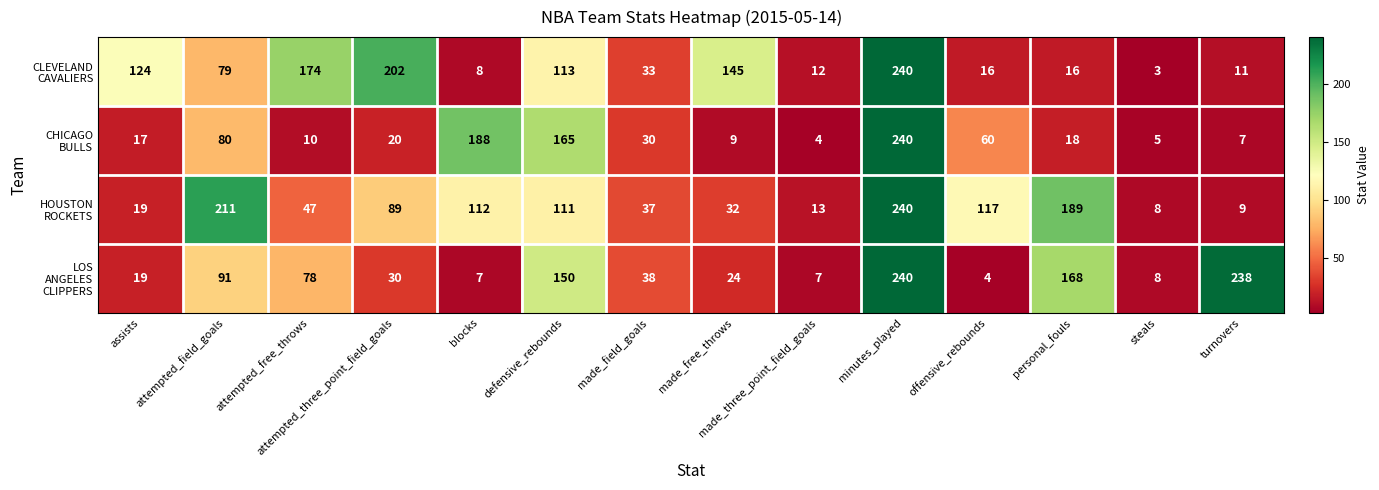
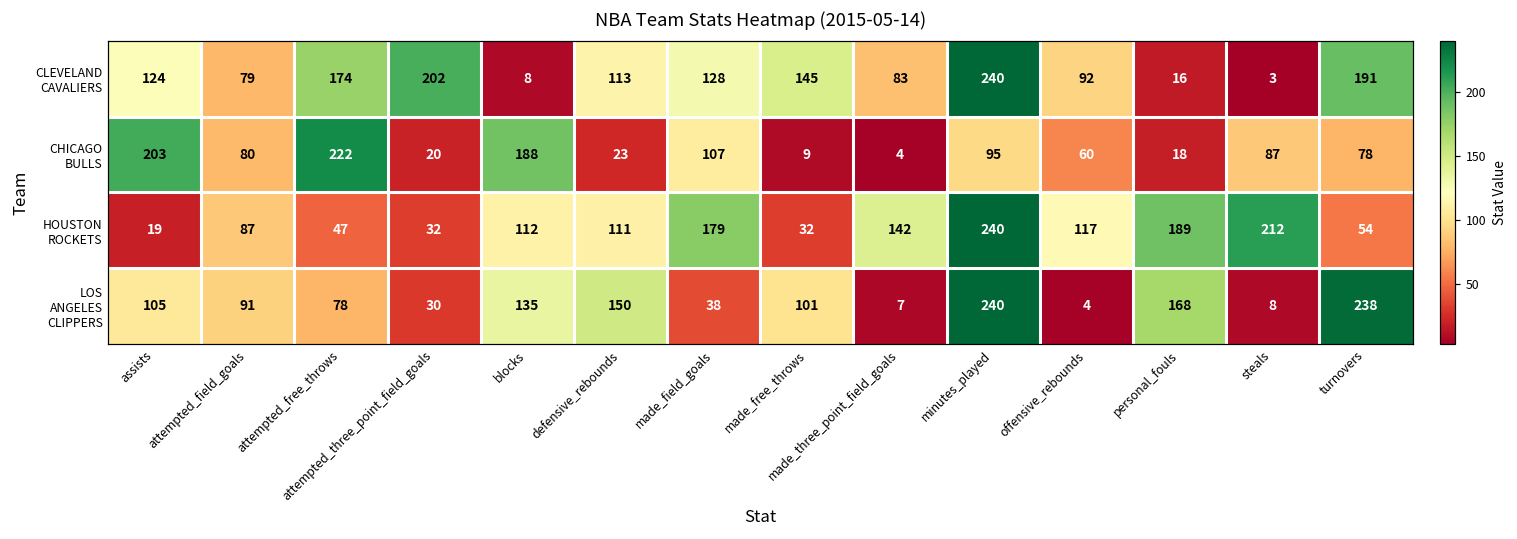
  {
    "CLEVELAND CAVALIERS": {
      "assists": 124,
      "attempted_field_goals": 79,
      "attempted_free_throws": 174,
      "attempted_three_point_field_goals": 202,
      "blocks": 8,
      "defensive_rebounds": 113,
-     "made_field_goals": 33,
+     "made_field_goals": 128,
      "made_free_throws": 145,
-     "made_three_point_field_goals": 12,
+     "made_three_point_field_goals": 83,
      "minutes_played": 240,
-     "offensive_rebounds": 16,
+     "offensive_rebounds": 92,
      "personal_fouls": 16,
      "steals": 3,
-     "turnovers": 11
+     "turnovers": 191
    },
    "CHICAGO BULLS": {
-     "assists": 17,
+     "assists": 203,
      "attempted_field_goals": 80,
-     "attempted_free_throws": 10,
+     "attempted_free_throws": 222,
      "attempted_three_point_field_goals": 20,
      "blocks": 188,
-     "defensive_rebounds": 165,
-     "made_field_goals": 30,
+     "defensive_rebounds": 23,
+     "made_field_goals": 107,
      "made_free_throws": 9,
      "made_three_point_field_goals": 4,
-     "minutes_played": 240,
+     "minutes_played": 95,
      "offensive_rebounds": 60,
      "personal_fouls": 18,
-     "steals": 5,
-     "turnovers": 7
+     "steals": 87,
+     "turnovers": 78
    },
    "HOUSTON ROCKETS": {
      "assists": 19,
-     "attempted_field_goals": 211,
+     "attempted_field_goals": 87,
      "attempted_free_throws": 47,
-     "attempted_three_point_field_goals": 89,
+     "attempted_three_point_field_goals": 32,
      "blocks": 112,
      "defensive_rebounds": 111,
-     "made_field_goals": 37,
+     "made_field_goals": 179,
      "made_free_throws": 32,
-     "made_three_point_field_goals": 13,
+     "made_three_point_field_goals": 142,
      "minutes_played": 240,
      "offensive_rebounds": 117,
      "personal_fouls": 189,
-     "steals": 8,
-     "turnovers": 9
+     "steals": 212,
+     "turnovers": 54
    },
    "LOS ANGELES CLIPPERS": {
-     "assists": 19,
+     "assists": 105,
      "attempted_field_goals": 91,
      "attempted_free_throws": 78,
      "attempted_three_point_field_goals": 30,
-     "blocks": 7,
+     "blocks": 135,
      "defensive_rebounds": 150,
      "made_field_goals": 38,
-     "made_free_throws": 24,
+     "made_free_throws": 101,
      "made_three_point_field_goals": 7,
      "minutes_played": 240,
      "offensive_rebounds": 4,
      "personal_fouls": 168,
      "steals": 8,
      "turnovers": 238
    }
  }
